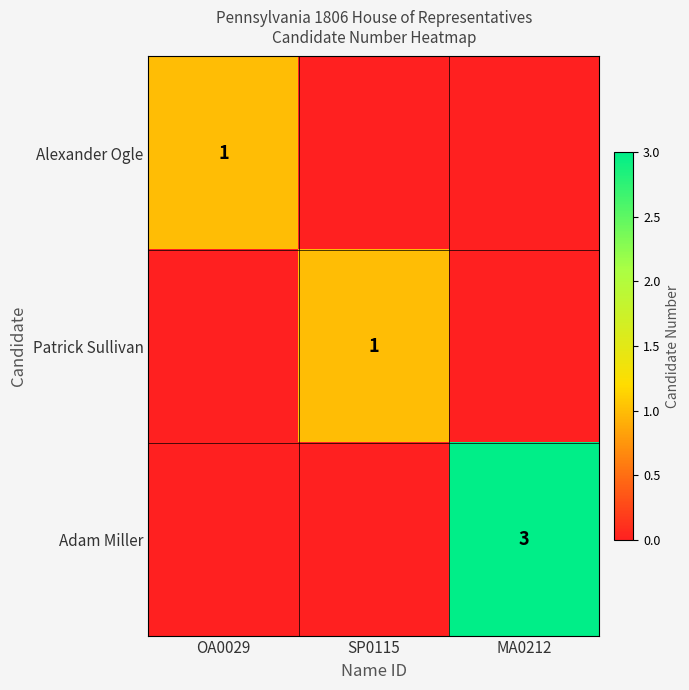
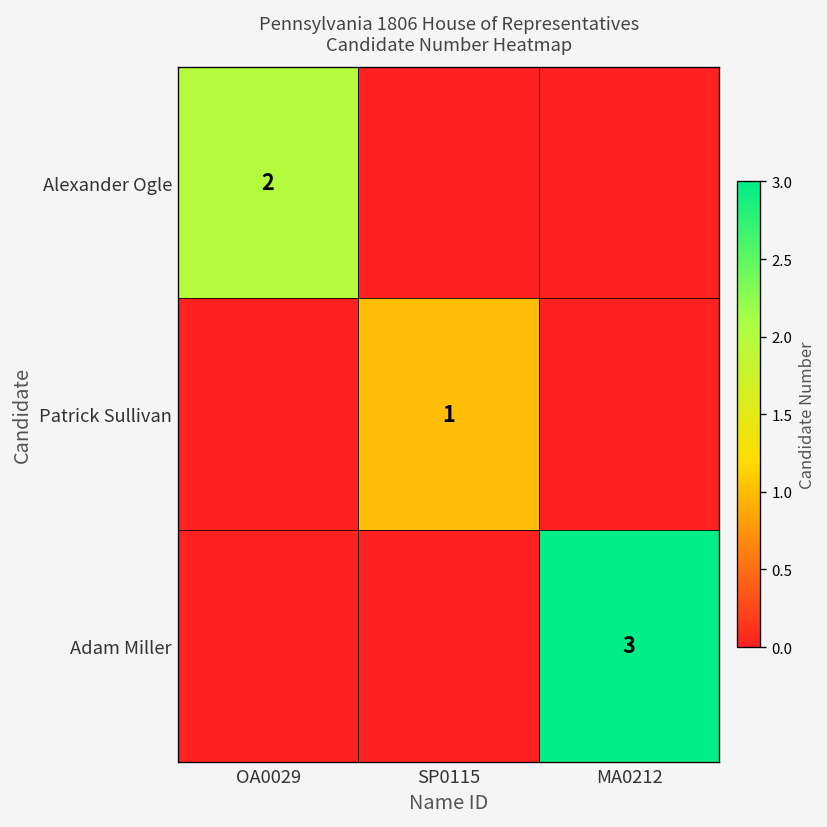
  {
    "Alexander Ogle": {
-     "OA0029": 1
+     "OA0029": 2
    },
    "Patrick Sullivan": {
      "SP0115": 1
    },
    "Adam Miller": {
      "MA0212": 3
    }
  }
